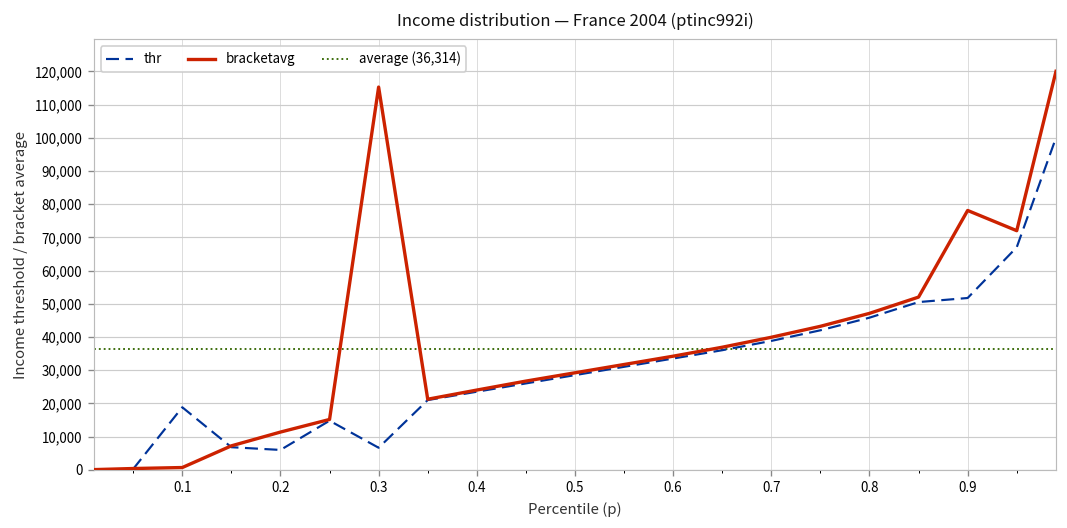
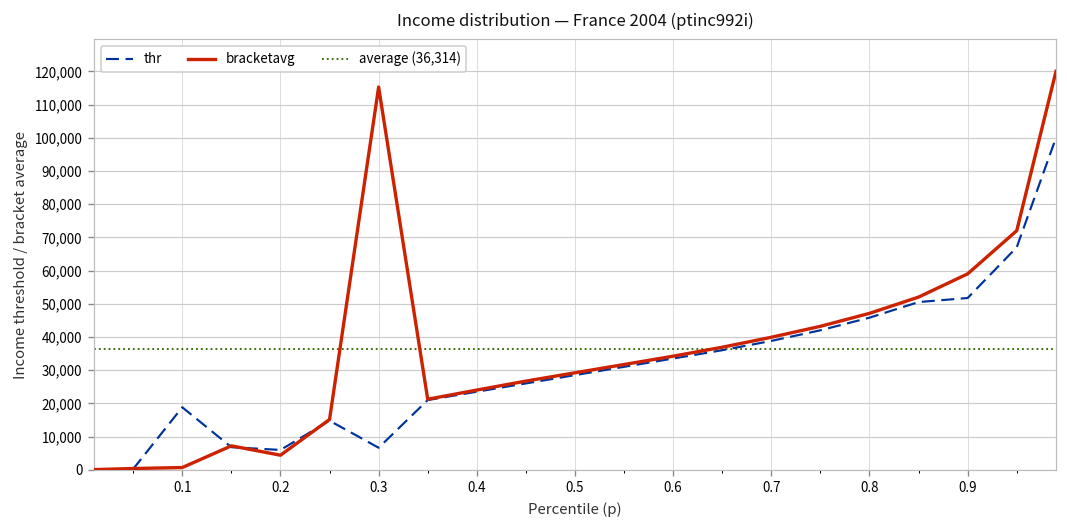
  {
    "thr": {
      "0.1": "19,000",
      "0.2": "6,000",
      "0.3": "7,000",
      "0.7": "39,000",
      "0.8": "46,000",
      "0.9": "52,000"
    },
    "bracketavg": {
      "0.1": "1,000",
-     "0.2": "11,000",
+     "0.2": "4,000",
      "0.3": "115,000",
      "0.7": "40,000",
      "0.8": "47,000",
-     "0.9": "78,000"
+     "0.9": "59,000"
    }
  }
